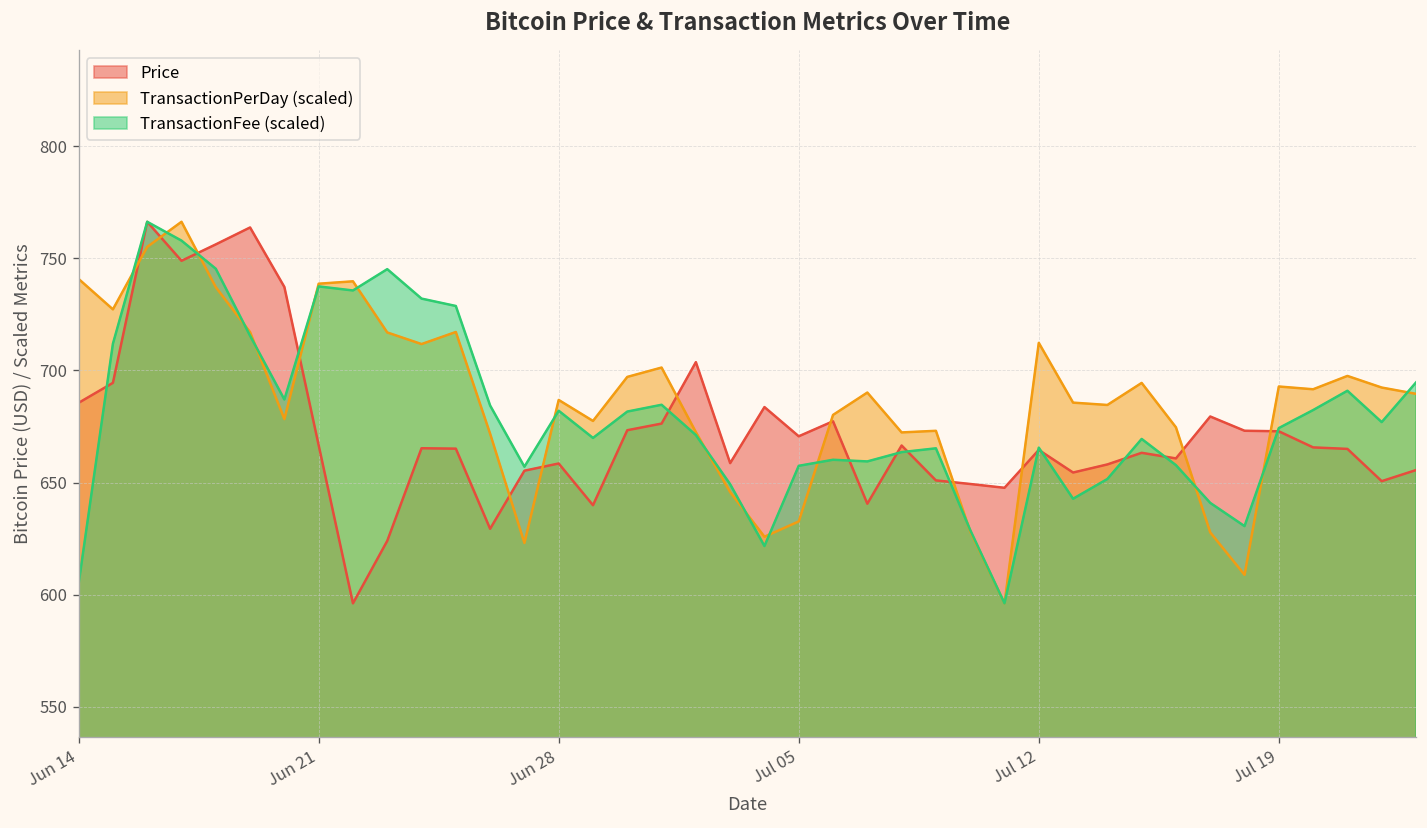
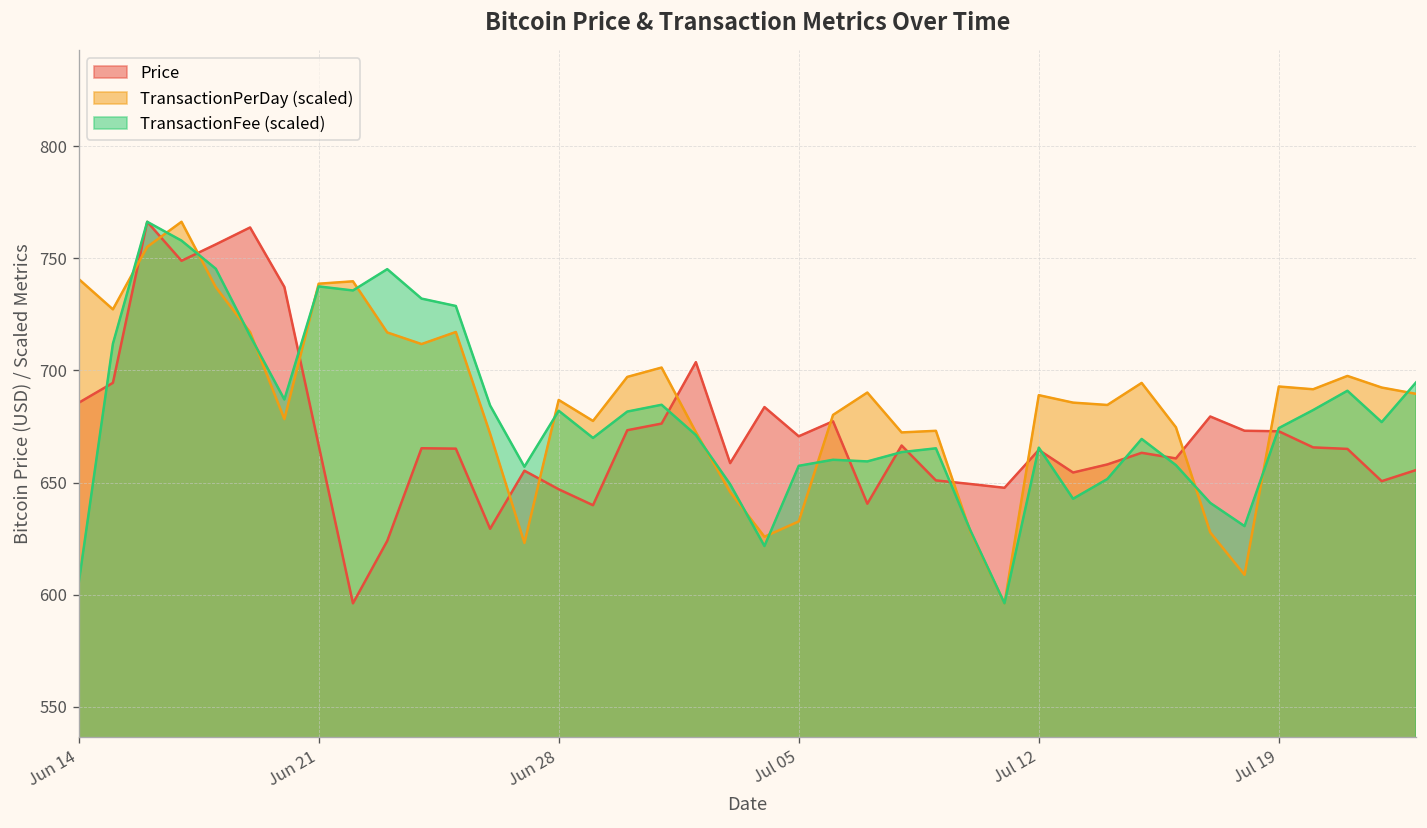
  {
    "Price": {
      "Jun 14": 686,
      "Jun 21": 667,
-     "Jun 28": 659,
+     "Jun 28": 647,
      "Jul 05": 671,
      "Jul 19": 673
    },
    "TransactionPerDay (scaled)": {
      "Jun 14": 741,
      "Jun 28": 687,
      "Jul 05": 633,
-     "Jul 12": 712,
+     "Jul 12": 689,
      "Jul 19": 693
    },
    "TransactionFee (scaled)": {
      "Jun 14": 605,
      "Jun 28": 682,
      "Jul 05": 657,
      "Jul 19": 674
    }
  }
